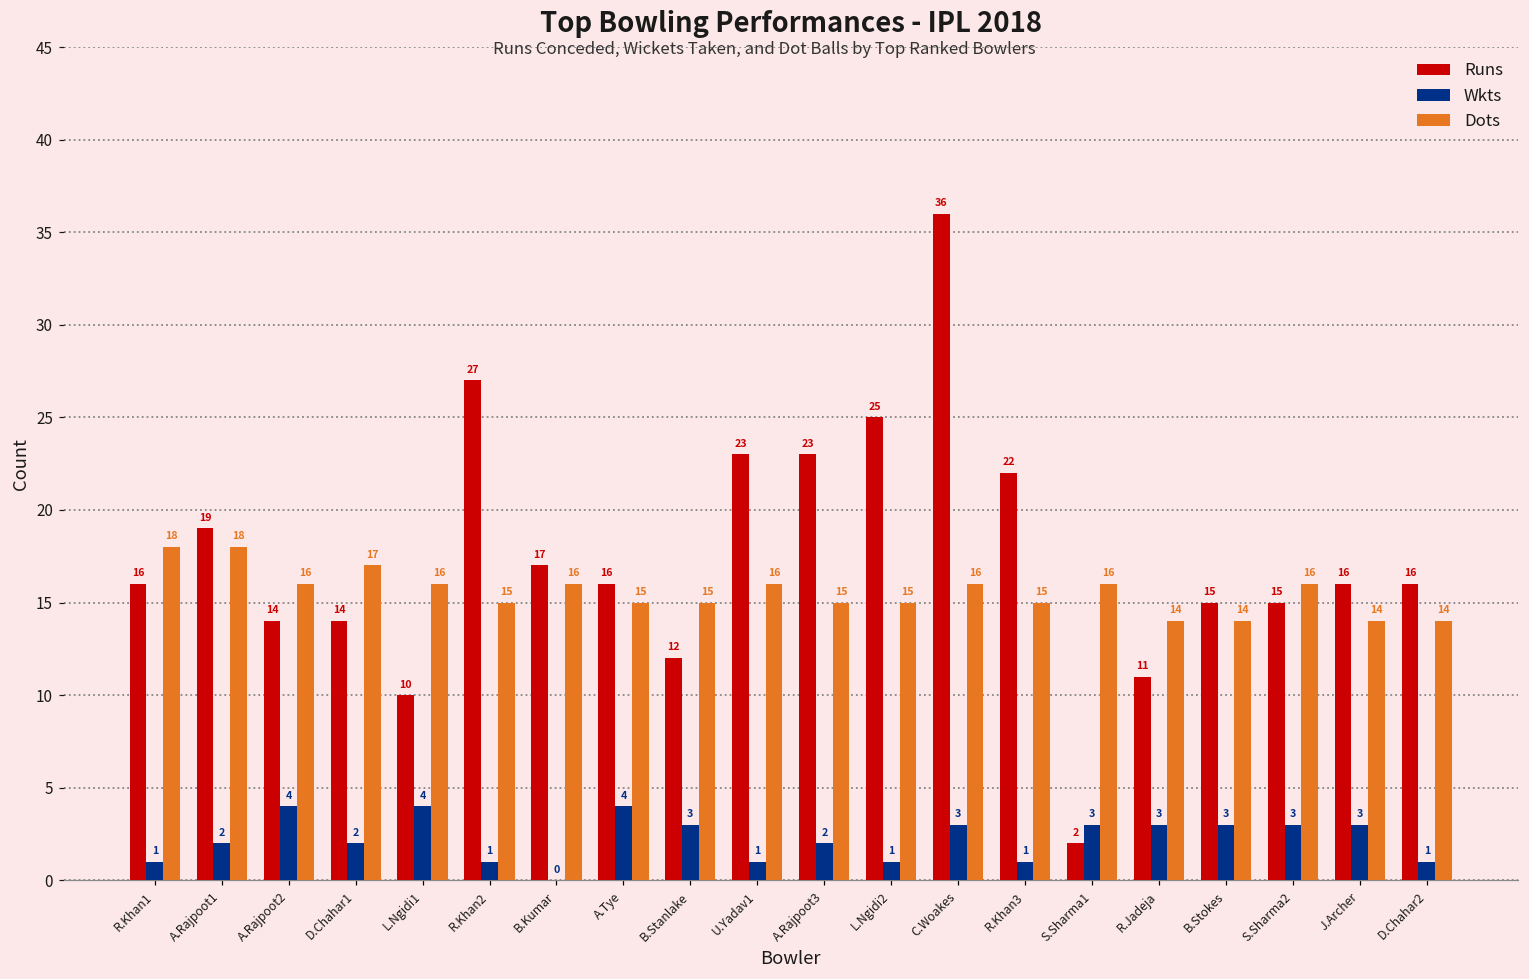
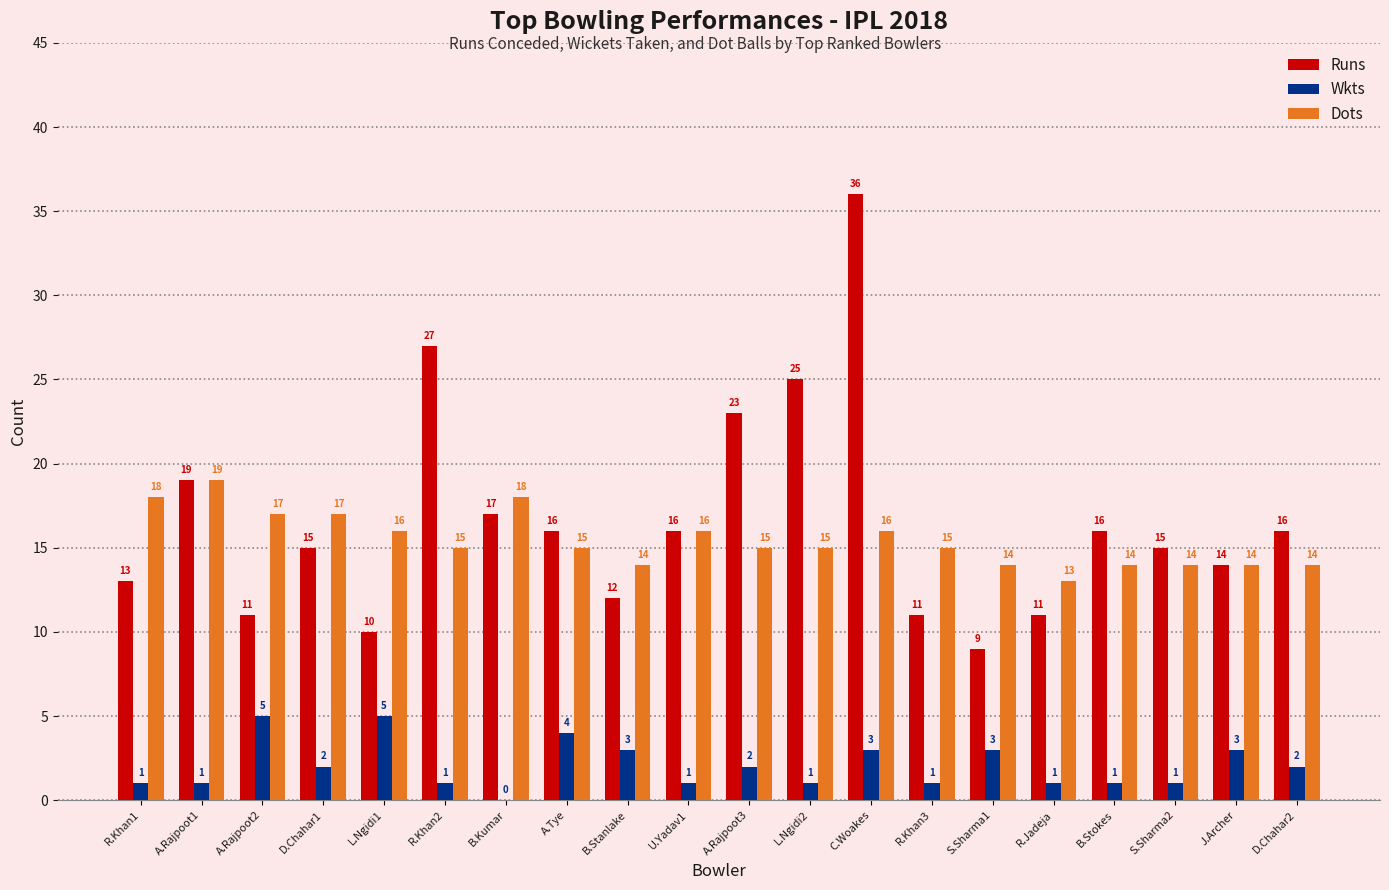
  {
    "Runs": {
-     "R.Khan1": 16,
+     "R.Khan1": 13,
      "A.Rajpoot1": 19,
-     "A.Rajpoot2": 14,
-     "D.Chahar1": 14,
+     "A.Rajpoot2": 11,
+     "D.Chahar1": 15,
      "L.Ngidi1": 10,
      "R.Khan2": 27,
      "B.Kumar": 17,
      "A.Tye": 16,
      "B.Stanlake": 12,
-     "U.Yadav1": 23,
+     "U.Yadav1": 16,
      "A.Rajpoot3": 23,
      "L.Ngidi2": 25,
      "C.Woakes": 36,
-     "R.Khan3": 22,
-     "S.Sharma1": 2,
+     "R.Khan3": 11,
+     "S.Sharma1": 9,
      "R.Jadeja": 11,
-     "B.Stokes": 15,
+     "B.Stokes": 16,
      "S.Sharma2": 15,
-     "J.Archer": 16,
+     "J.Archer": 14,
      "D.Chahar2": 16
    },
    "Wkts": {
      "R.Khan1": 1,
-     "A.Rajpoot1": 2,
-     "A.Rajpoot2": 4,
+     "A.Rajpoot1": 1,
+     "A.Rajpoot2": 5,
      "D.Chahar1": 2,
-     "L.Ngidi1": 4,
+     "L.Ngidi1": 5,
      "R.Khan2": 1,
      "B.Kumar": 0,
      "A.Tye": 4,
      "B.Stanlake": 3,
      "U.Yadav1": 1,
      "A.Rajpoot3": 2,
      "L.Ngidi2": 1,
      "C.Woakes": 3,
      "R.Khan3": 1,
      "S.Sharma1": 3,
-     "R.Jadeja": 3,
-     "B.Stokes": 3,
-     "S.Sharma2": 3,
+     "R.Jadeja": 1,
+     "B.Stokes": 1,
+     "S.Sharma2": 1,
      "J.Archer": 3,
-     "D.Chahar2": 1
+     "D.Chahar2": 2
    },
    "Dots": {
      "R.Khan1": 18,
-     "A.Rajpoot1": 18,
-     "A.Rajpoot2": 16,
+     "A.Rajpoot1": 19,
+     "A.Rajpoot2": 17,
      "D.Chahar1": 17,
      "L.Ngidi1": 16,
      "R.Khan2": 15,
-     "B.Kumar": 16,
+     "B.Kumar": 18,
      "A.Tye": 15,
-     "B.Stanlake": 15,
+     "B.Stanlake": 14,
      "U.Yadav1": 16,
      "A.Rajpoot3": 15,
      "L.Ngidi2": 15,
      "C.Woakes": 16,
      "R.Khan3": 15,
-     "S.Sharma1": 16,
-     "R.Jadeja": 14,
+     "S.Sharma1": 14,
+     "R.Jadeja": 13,
      "B.Stokes": 14,
-     "S.Sharma2": 16,
+     "S.Sharma2": 14,
      "J.Archer": 14,
      "D.Chahar2": 14
    }
  }
